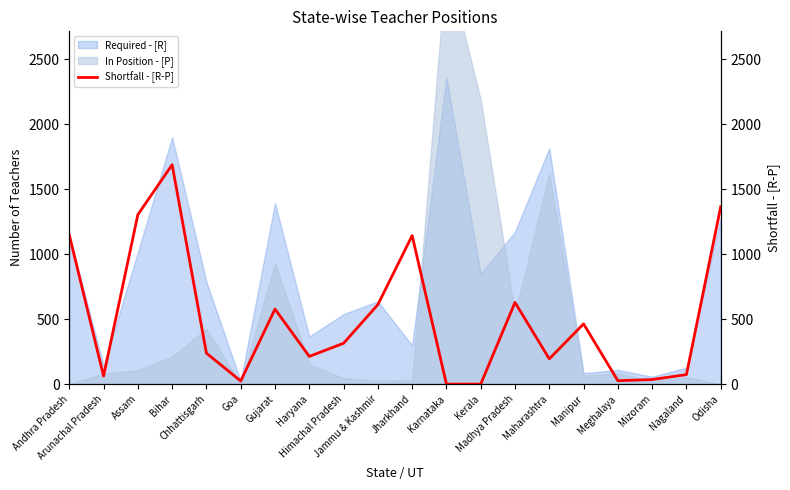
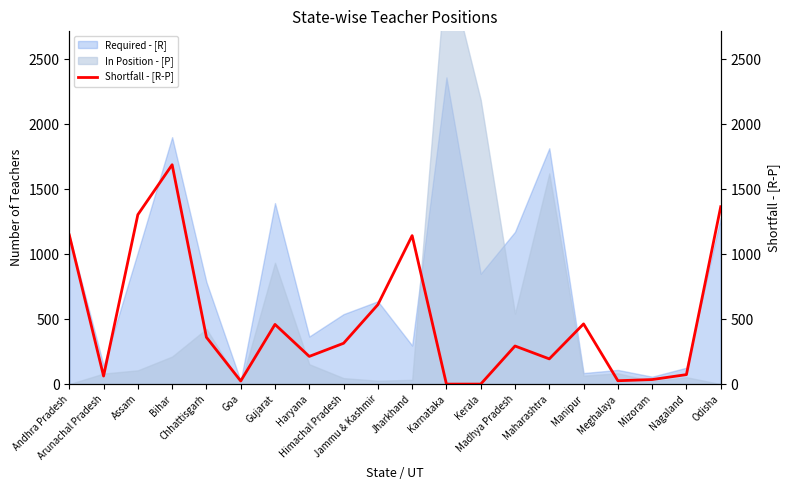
  {
    "Shortfall - [R-P]": {
      "Andhra Pradesh": 1150,
      "Arunachal Pradesh": 60,
      "Assam": 1300,
      "Bihar": 1690,
-     "Chhattisgarh": 240,
+     "Chhattisgarh": 360,
      "Goa": 20,
-     "Gujarat": 580,
+     "Gujarat": 460,
      "Haryana": 210,
      "Himachal Pradesh": 310,
      "Jammu & Kashmir": 610,
      "Jharkhand": 1140,
      "Karnataka": 0,
      "Kerala": 0,
-     "Madhya Pradesh": 630,
+     "Madhya Pradesh": 290,
      "Maharashtra": 190,
      "Manipur": 460,
      "Meghalaya": 30,
      "Mizoram": 40,
      "Nagaland": 70,
      "Odisha": 1360
    }
  }
